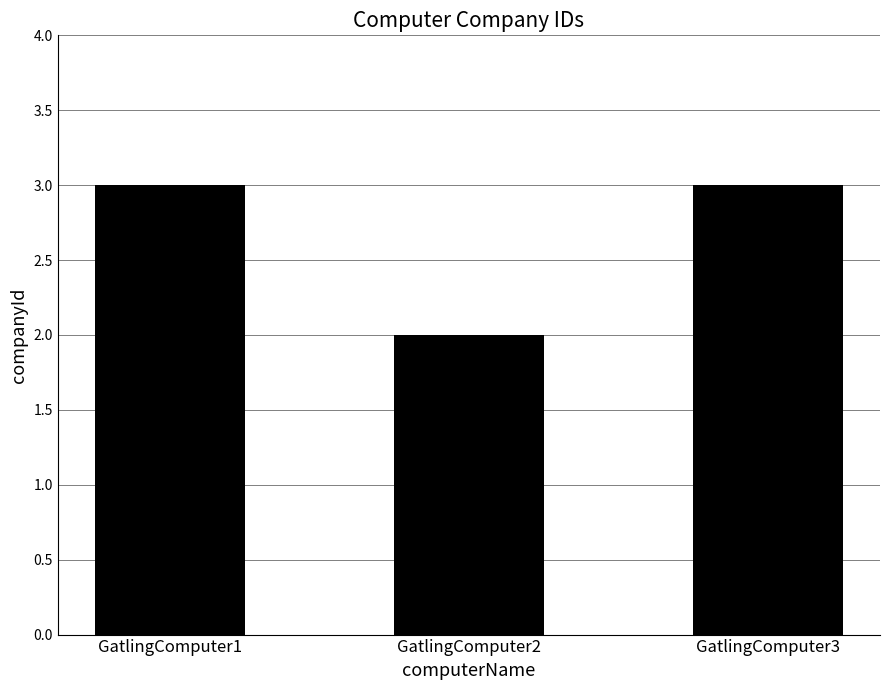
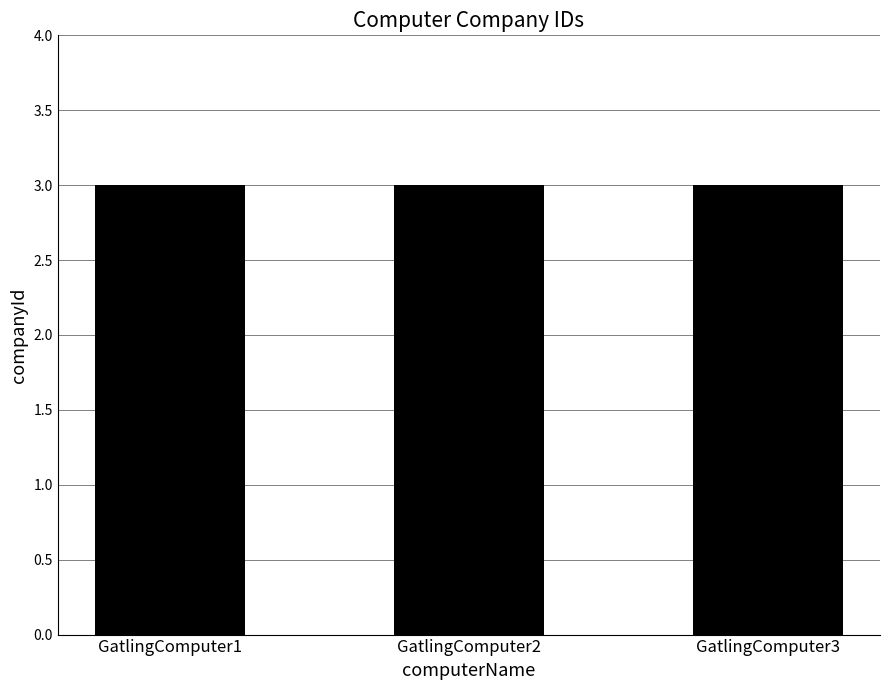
  {
    "GatlingComputer1": 3,
-   "GatlingComputer2": 2,
+   "GatlingComputer2": 3,
    "GatlingComputer3": 3
  }
